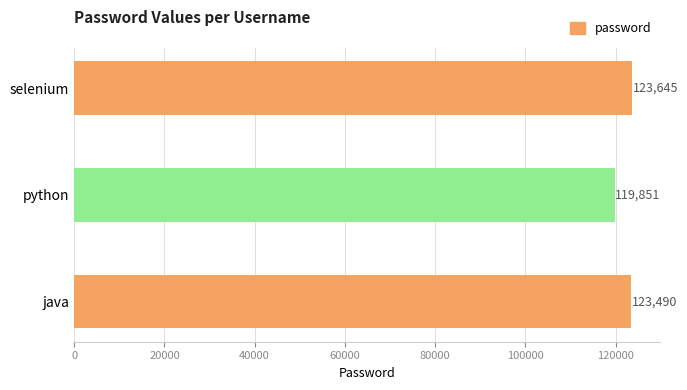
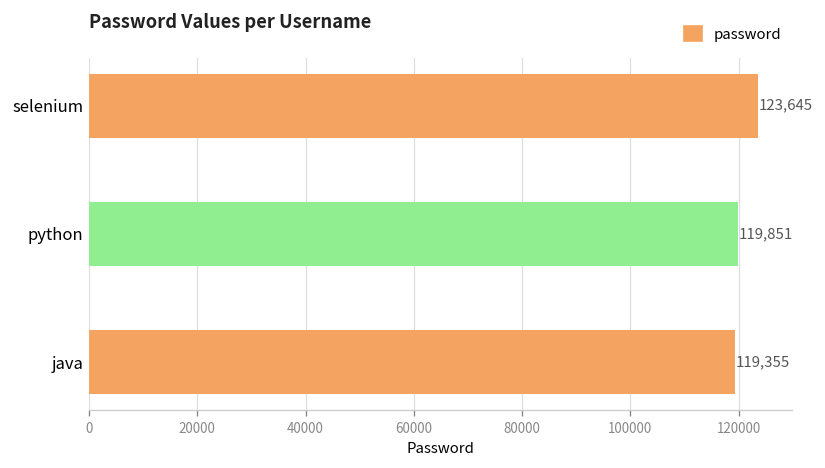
  {
    "selenium": "123,645",
    "python": "119,851",
-   "java": "123,490"
+   "java": "119,355"
  }
